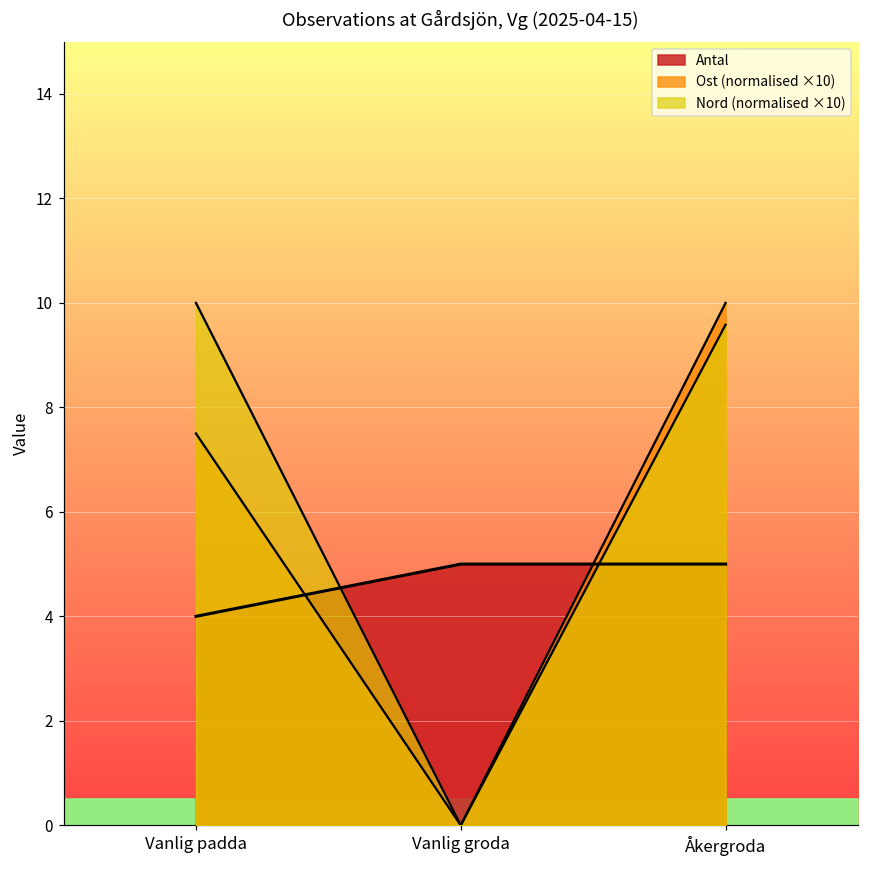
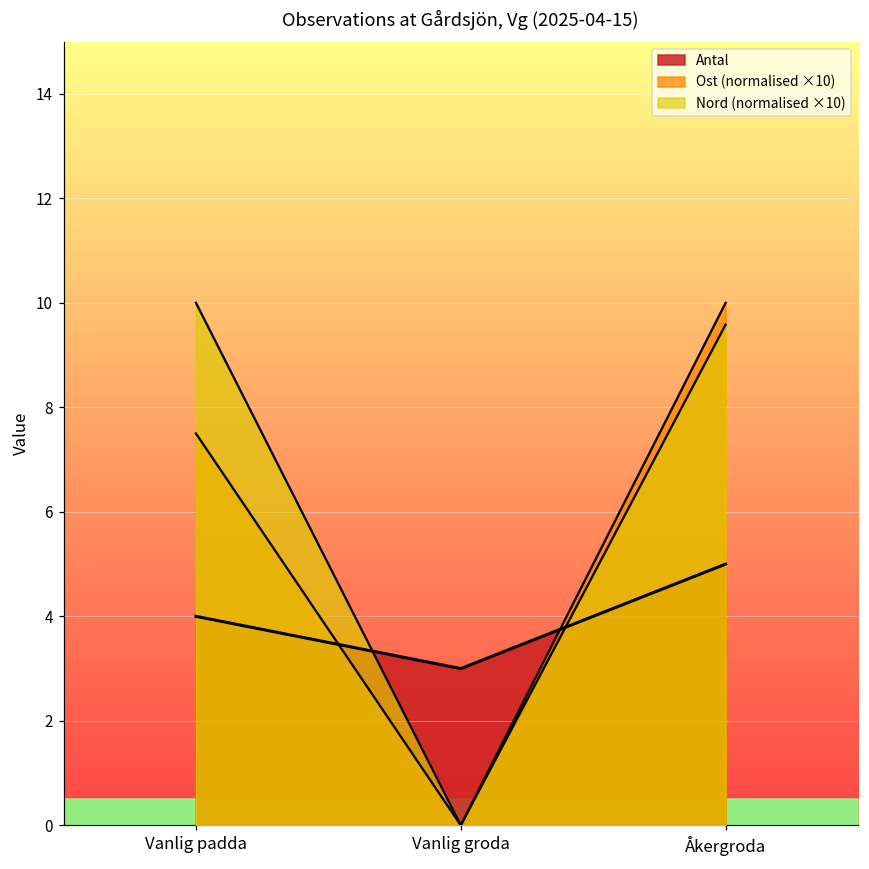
  {
    "Antal": {
      "Vanlig padda": 4,
-     "Vanlig groda": 5,
+     "Vanlig groda": 3,
      "Åkergroda": 5
    },
    "Ost (normalised ×10)": {
      "Vanlig padda": 7.5,
      "Åkergroda": 10
    },
    "Nord (normalised ×10)": {
      "Vanlig padda": 10,
      "Åkergroda": 9.6
    }
  }
